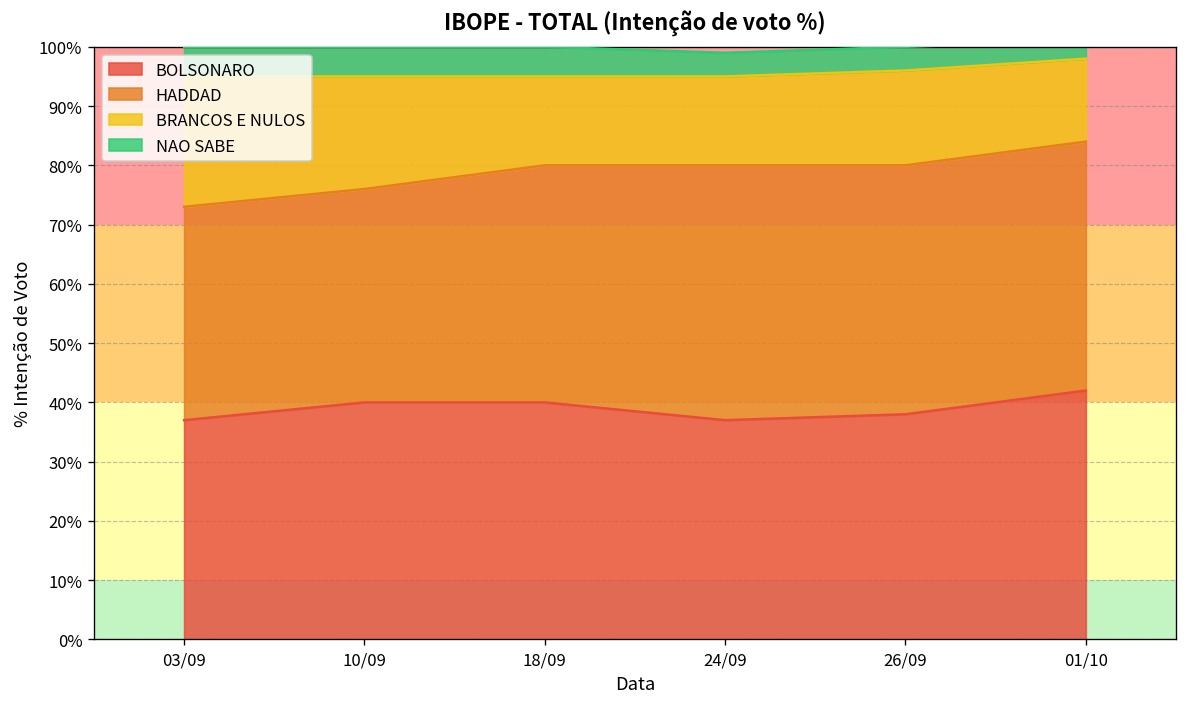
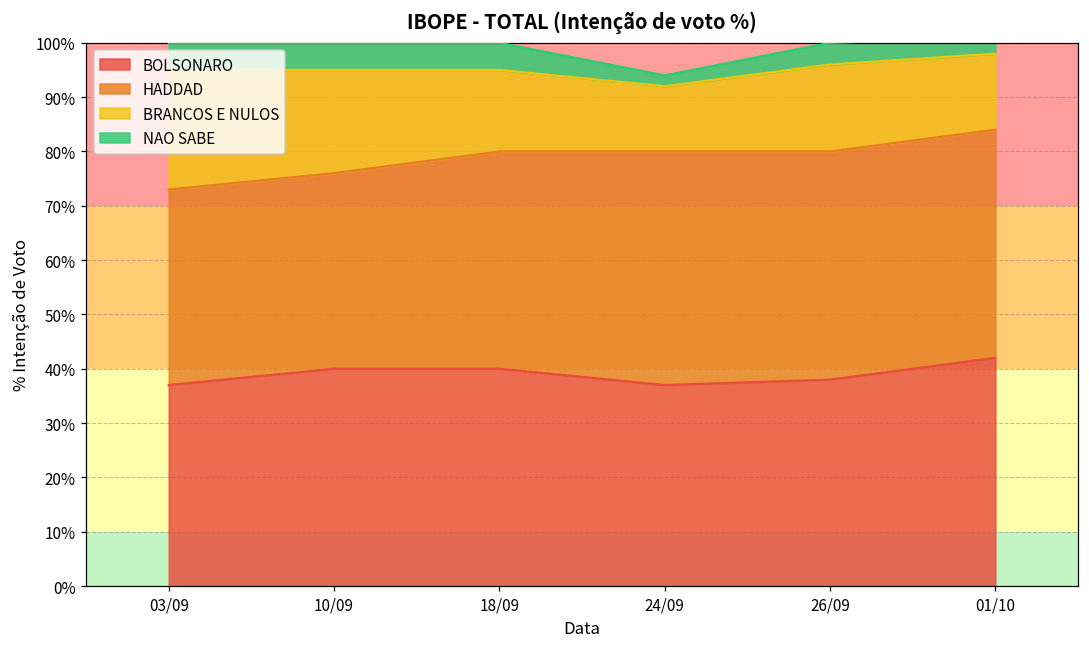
  {
    "BRANCOS E NULOS": {
      "10/09": "19%",
      "18/09": "15%",
-     "24/09": "15%",
+     "24/09": "12%",
      "26/09": "16%",
      "01/10": "14%"
    },
    "NAO SABE": {
      "03/09": "5%",
      "10/09": "5%",
      "18/09": "5%",
-     "24/09": "4%",
+     "24/09": "2%",
      "26/09": "4%"
    }
  }
